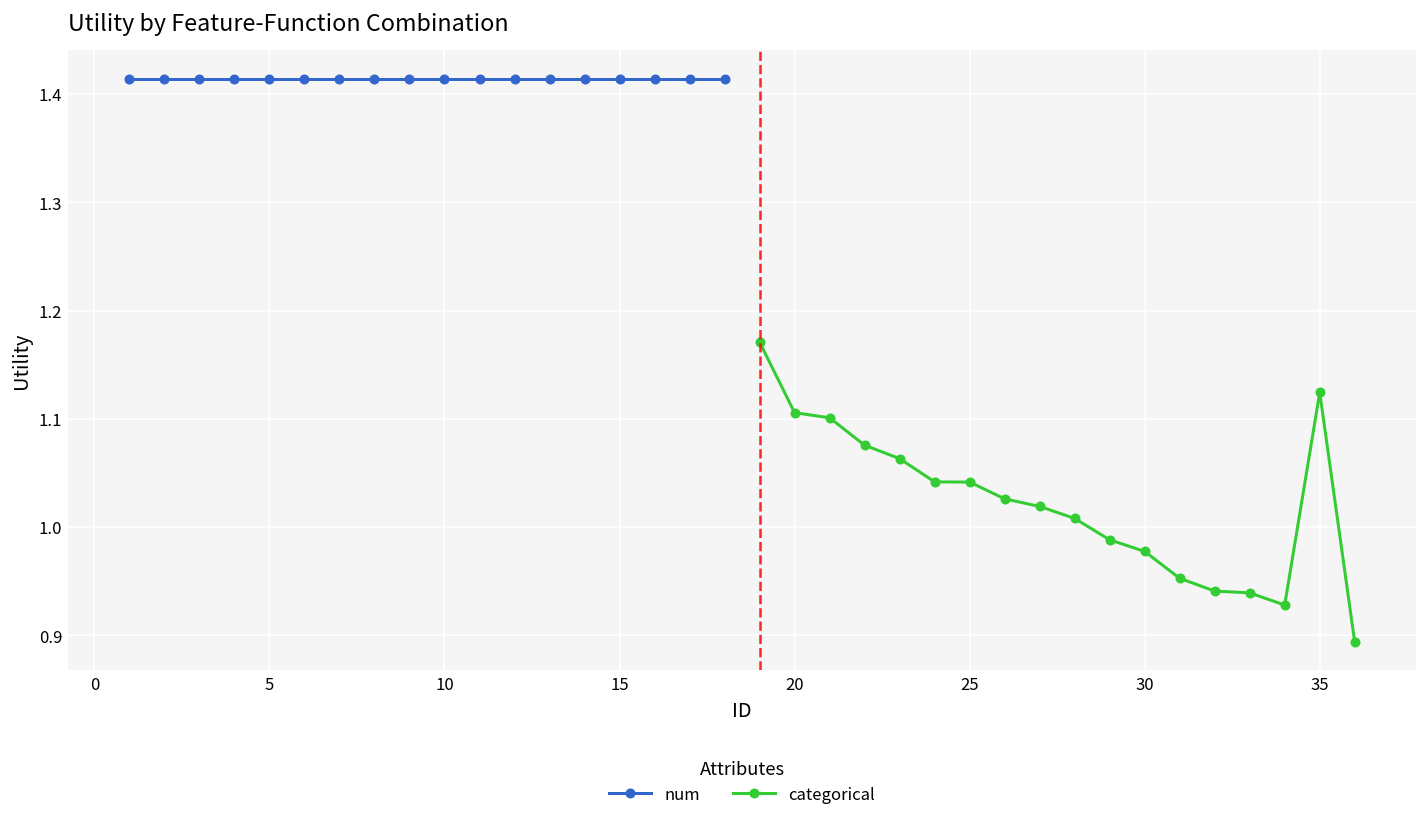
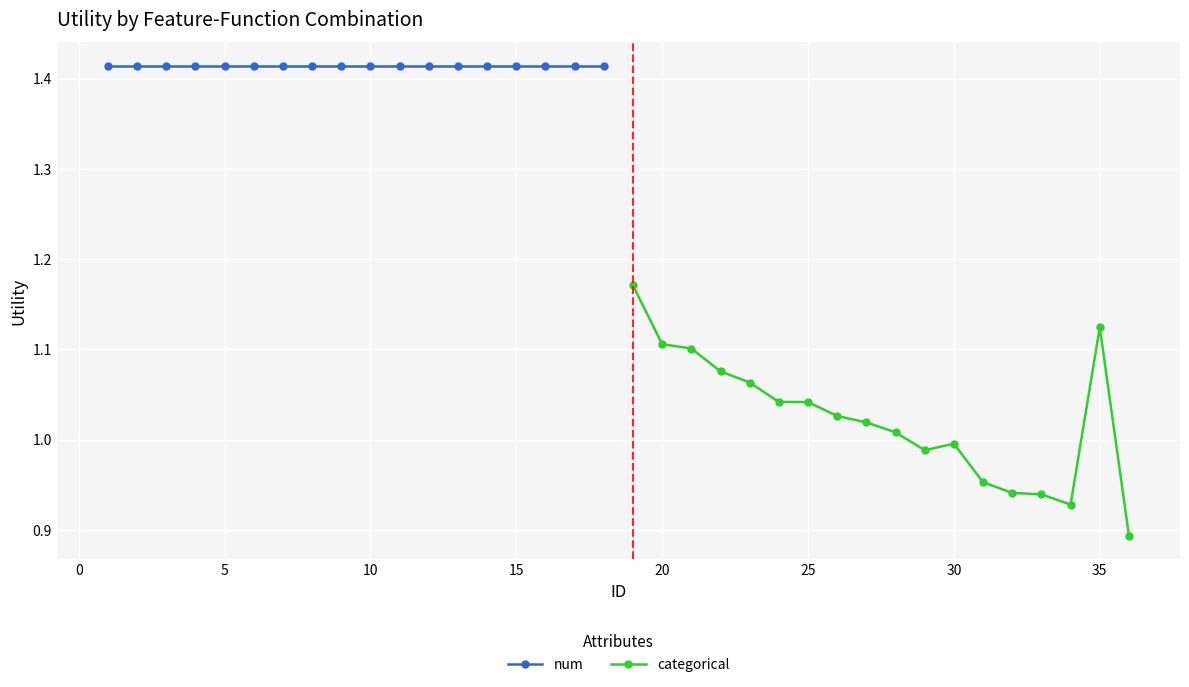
  {
    "num": {
      "5": 1.41,
      "10": 1.41,
      "15": 1.41
    },
    "categorical": {
      "20": 1.11,
      "25": 1.04,
-     "30": 0.98,
+     "30": 1.00,
      "35": 1.12
    }
  }
